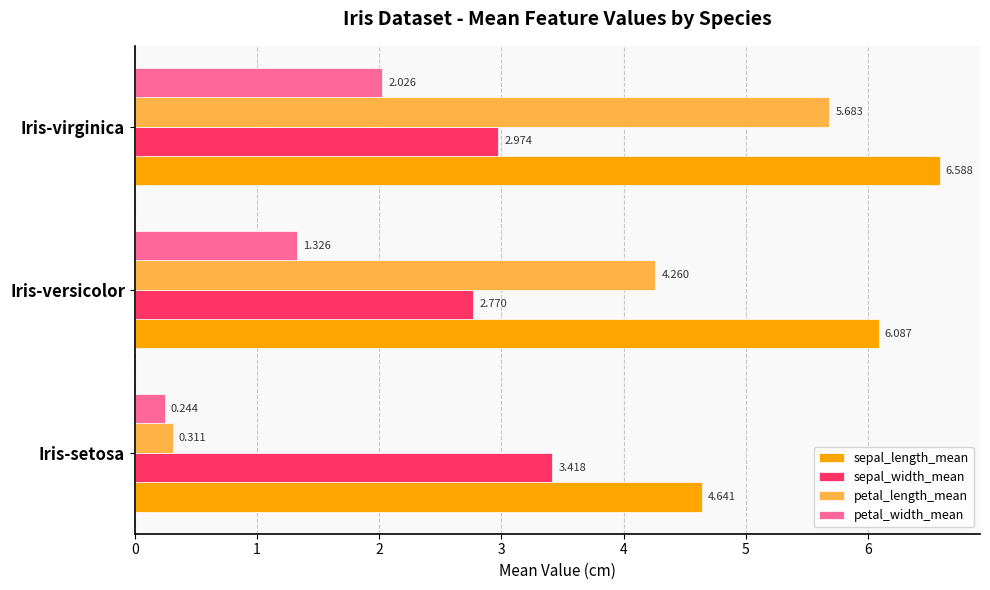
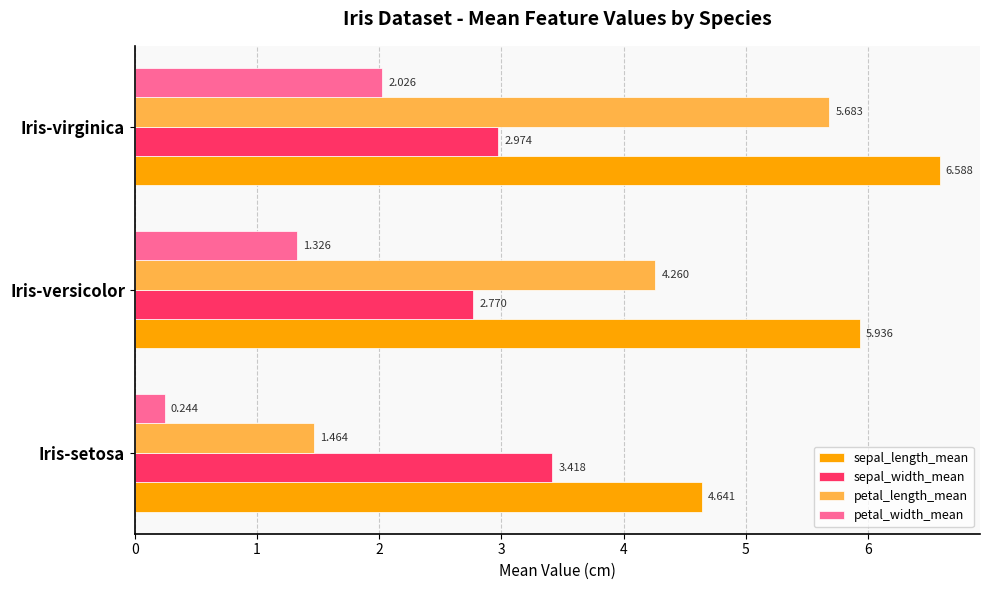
  {
    "sepal_length_mean": {
      "Iris-virginica": 6.588,
-     "Iris-versicolor": 6.087,
+     "Iris-versicolor": 5.936,
      "Iris-setosa": 4.641
    },
    "sepal_width_mean": {
      "Iris-virginica": 2.974,
      "Iris-versicolor": 2.770,
      "Iris-setosa": 3.418
    },
    "petal_length_mean": {
      "Iris-virginica": 5.683,
      "Iris-versicolor": 4.260,
-     "Iris-setosa": 0.311
+     "Iris-setosa": 1.464
    },
    "petal_width_mean": {
      "Iris-virginica": 2.026,
      "Iris-versicolor": 1.326,
      "Iris-setosa": 0.244
    }
  }
